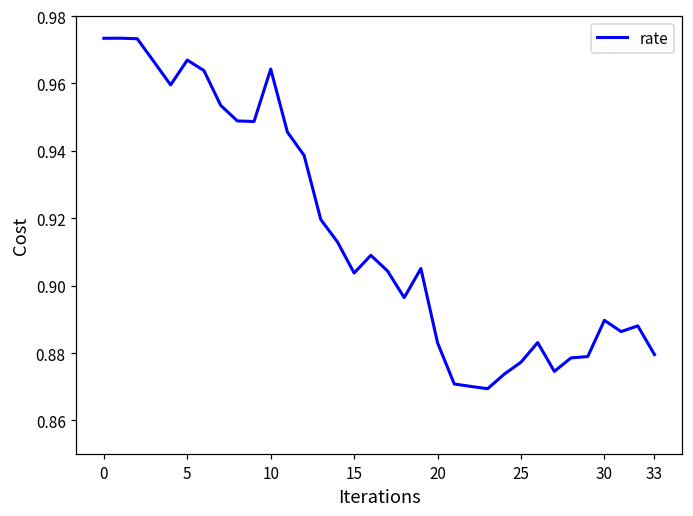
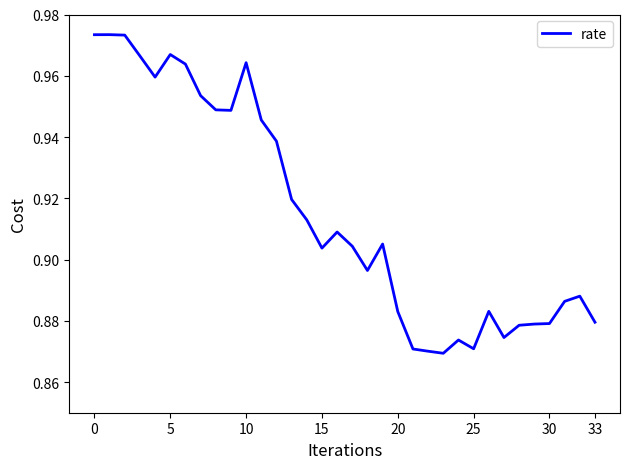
  {
    "0": 0.973,
    "5": 0.967,
    "10": 0.964,
    "15": 0.904,
    "20": 0.883,
-   "25": 0.877,
-   "30": 0.890,
+   "25": 0.871,
+   "30": 0.879,
    "33": 0.880
  }
